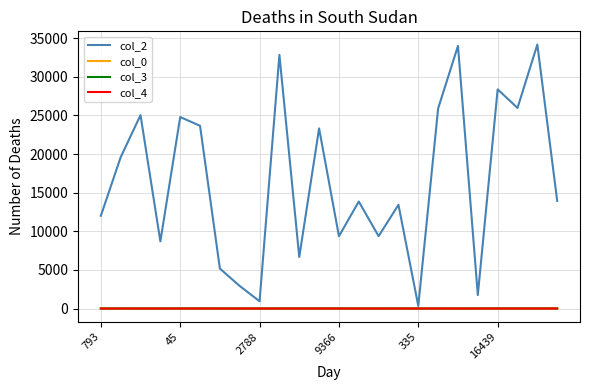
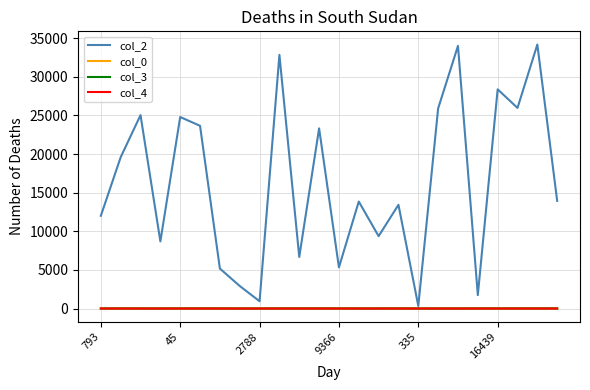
  {
    "col_2": {
      "793": 12000,
      "45": 25000,
      "2788": 1000,
-     "9366": 9000,
+     "9366": 5000,
      "16439": 28000
    },
    "col_4": {
      "793": 0,
      "45": 0,
      "2788": 0,
      "9366": 0,
      "335": 0,
      "16439": 0
    }
  }
